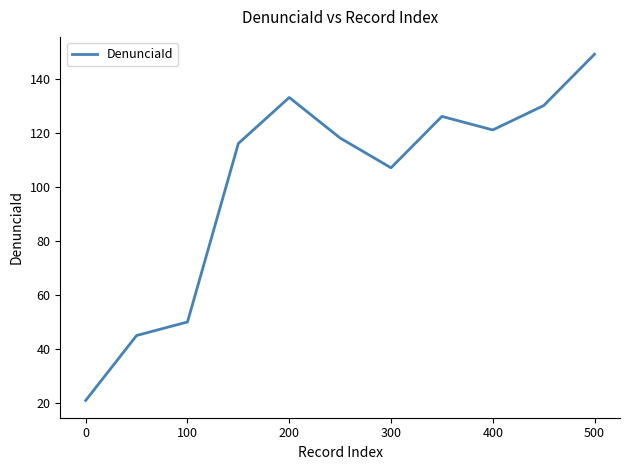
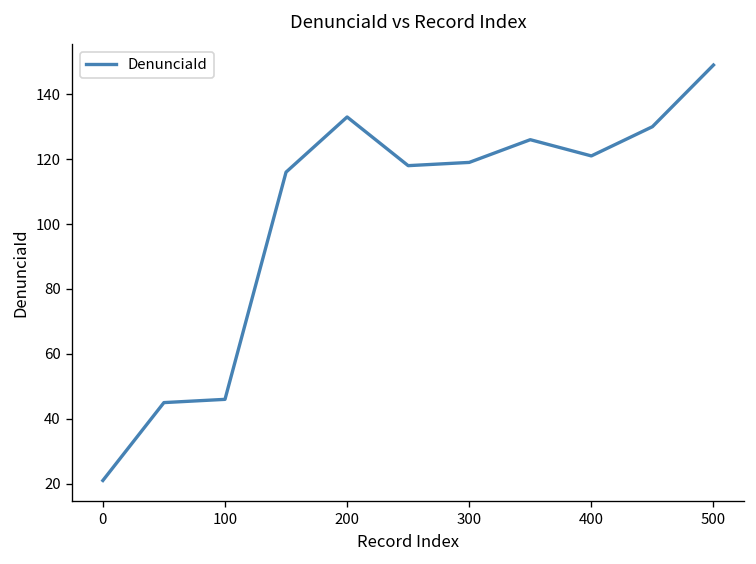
  {
    "0": 21,
-   "100": 50,
+   "100": 46,
    "200": 133,
-   "300": 107,
+   "300": 119,
    "400": 121,
    "500": 149
  }
